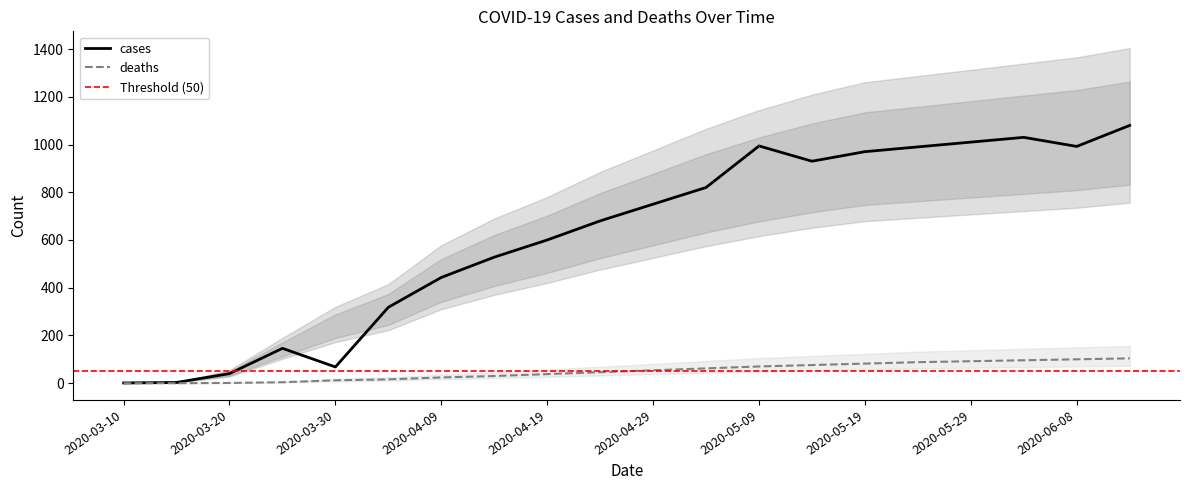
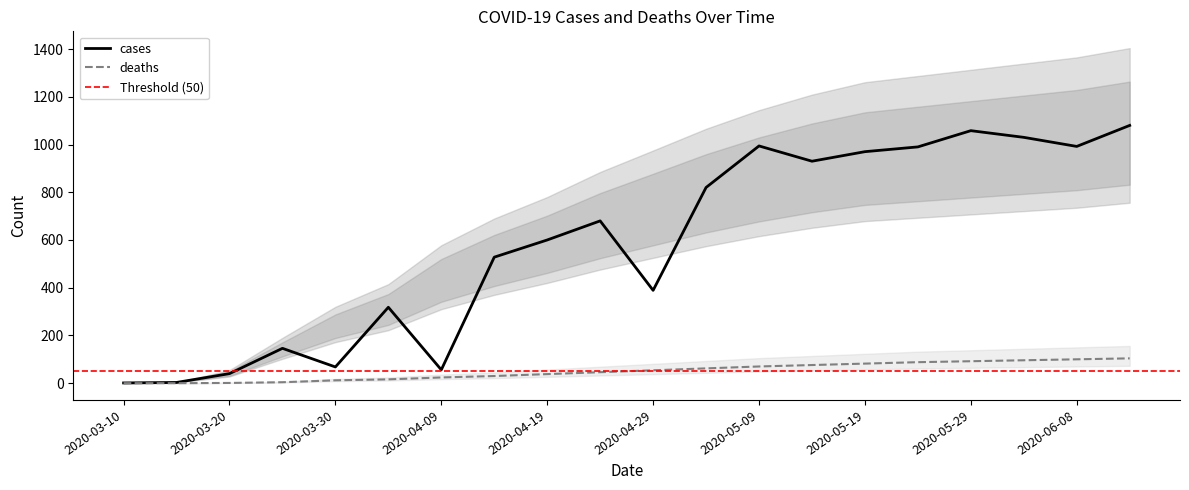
  {
    "cases": {
      "2020-03-30": 70,
-     "2020-04-09": 440,
+     "2020-04-09": 60,
      "2020-04-19": 600,
-     "2020-04-29": 750,
+     "2020-04-29": 390,
      "2020-05-09": 990,
      "2020-05-19": 970,
-     "2020-05-29": 1010,
+     "2020-05-29": 1060,
      "2020-06-08": 990
    }
  }
